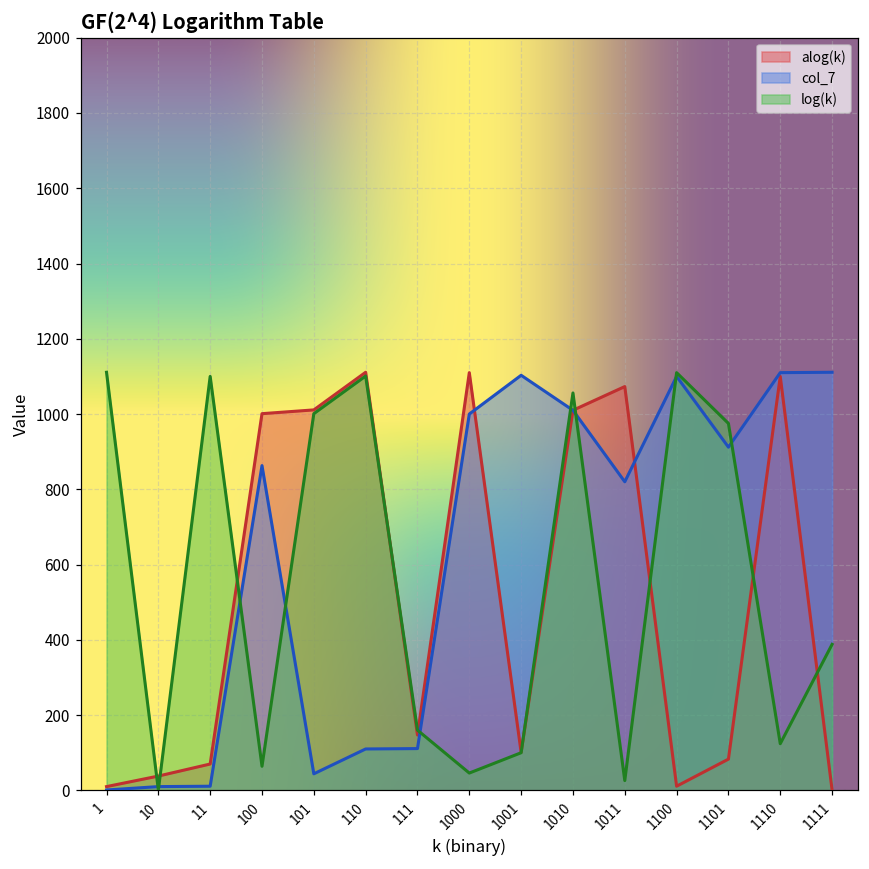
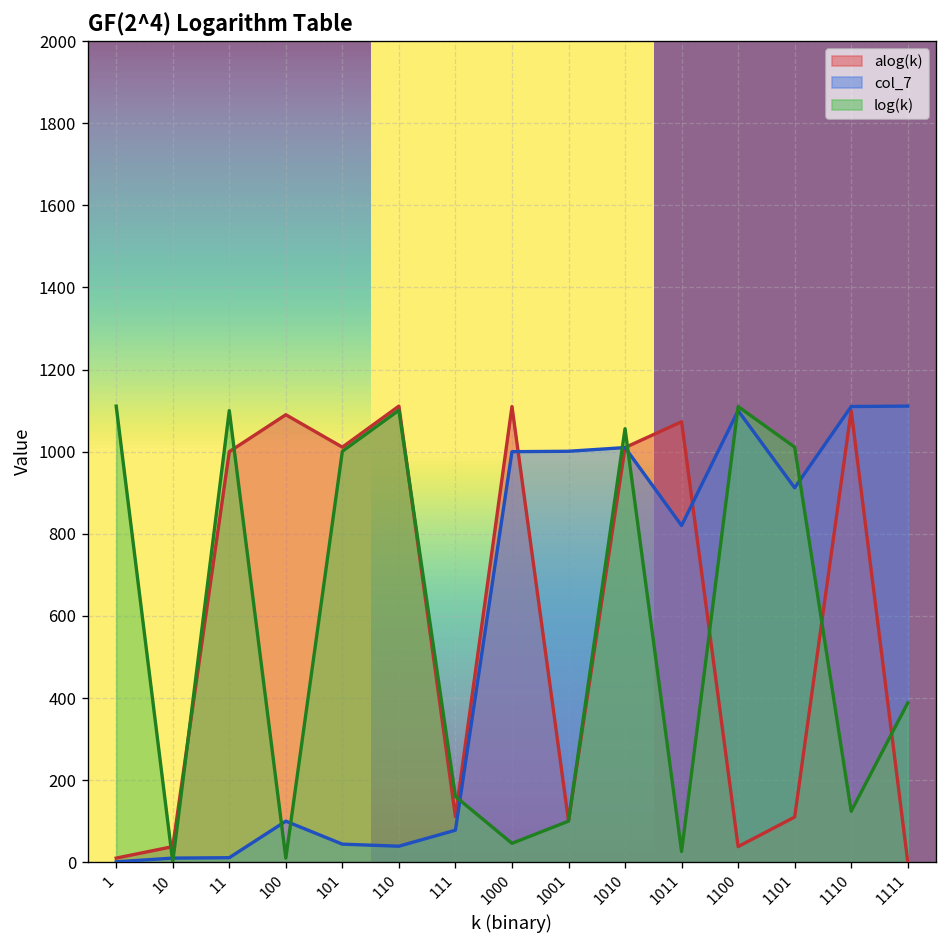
  {
    "alog(k)": {
      "1": 10,
      "10": 40,
-     "11": 70,
-     "100": 1000,
+     "11": 1000,
+     "100": 1090,
      "101": 1010,
      "110": 1110,
-     "111": 150,
+     "111": 110,
      "1000": 1110,
      "1011": 1070,
-     "1100": 10,
-     "1101": 80,
+     "1100": 40,
+     "1101": 110,
      "1110": 1100,
      "1111": 0
    },
    "col_7": {
      "1": 0,
      "10": 10,
      "11": 10,
-     "100": 860,
+     "100": 100,
      "101": 40,
-     "110": 110,
-     "111": 110,
+     "110": 40,
+     "111": 80,
      "1000": 1000,
-     "1001": 1100,
+     "1001": 1000,
      "1011": 820,
      "1100": 1100,
      "1101": 910,
      "1110": 1110,
      "1111": 1110
    },
    "log(k)": {
      "1": 1110,
      "10": 0,
      "11": 1100,
-     "100": 60,
+     "100": 10,
      "101": 1000,
      "110": 1100,
      "111": 160,
      "1000": 50,
      "1010": 1060,
      "1011": 30,
      "1100": 1110,
-     "1101": 980,
+     "1101": 1010,
      "1110": 120,
      "1111": 390
    }
  }
